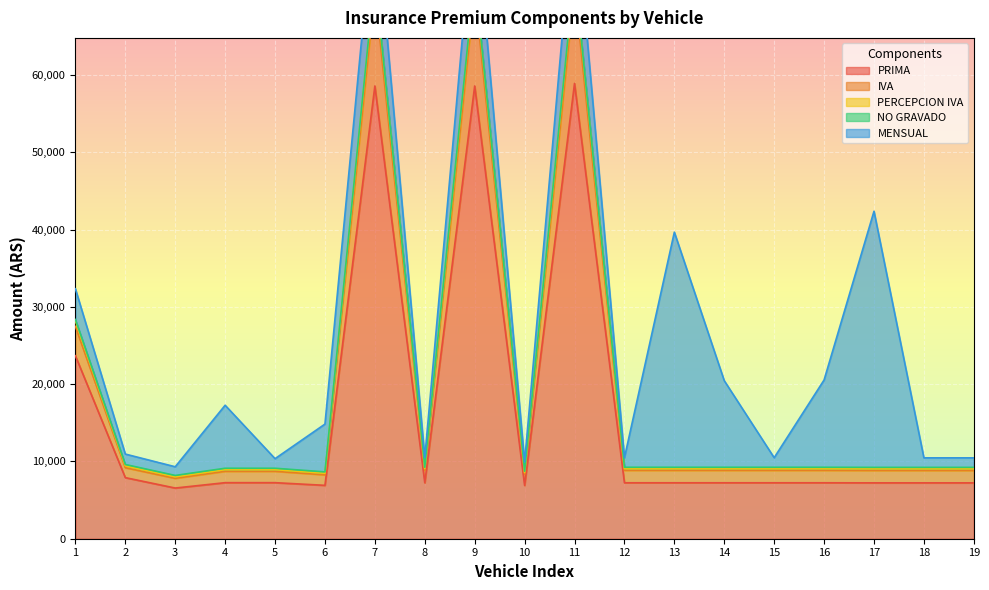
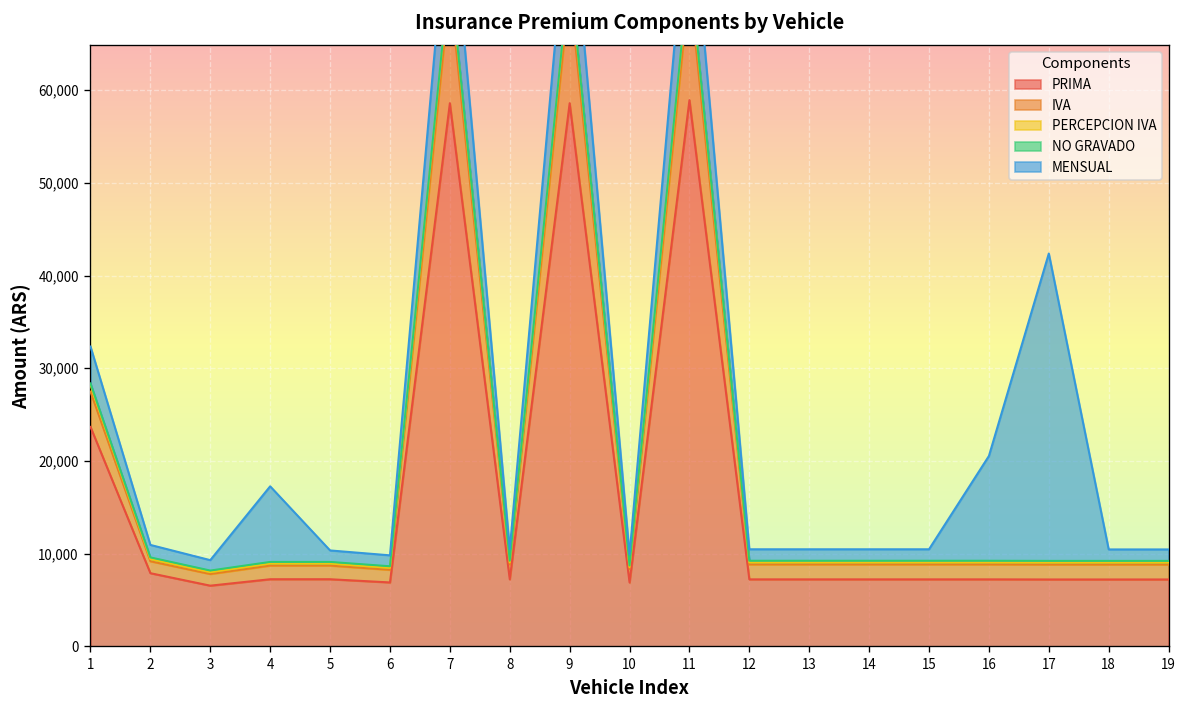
  {
    "MENSUAL": {
      "1": "4,000",
      "2": "1,000",
      "3": "1,000",
      "4": "8,000",
      "5": "1,000",
-     "6": "6,000",
+     "6": "1,000",
      "8": "1,000",
      "10": "1,000",
      "12": "1,000",
-     "13": "30,000",
-     "14": "11,000",
+     "13": "1,000",
+     "14": "1,000",
      "15": "1,000",
      "16": "11,000",
      "17": "33,000",
      "18": "1,000",
      "19": "1,000"
    }
  }
